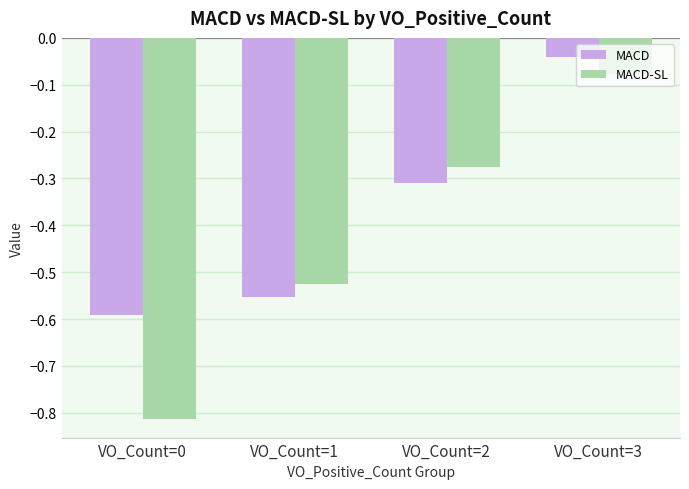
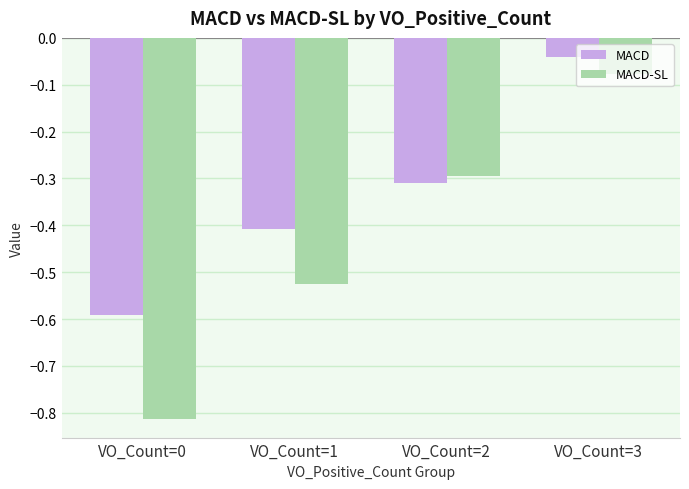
  {
    "MACD": {
      "VO_Count=0": -0.59,
-     "VO_Count=1": -0.55,
+     "VO_Count=1": -0.41,
      "VO_Count=2": -0.31,
      "VO_Count=3": -0.04
    },
    "MACD-SL": {
      "VO_Count=0": -0.81,
      "VO_Count=1": -0.52,
-     "VO_Count=2": -0.27
+     "VO_Count=2": -0.30
    }
  }
